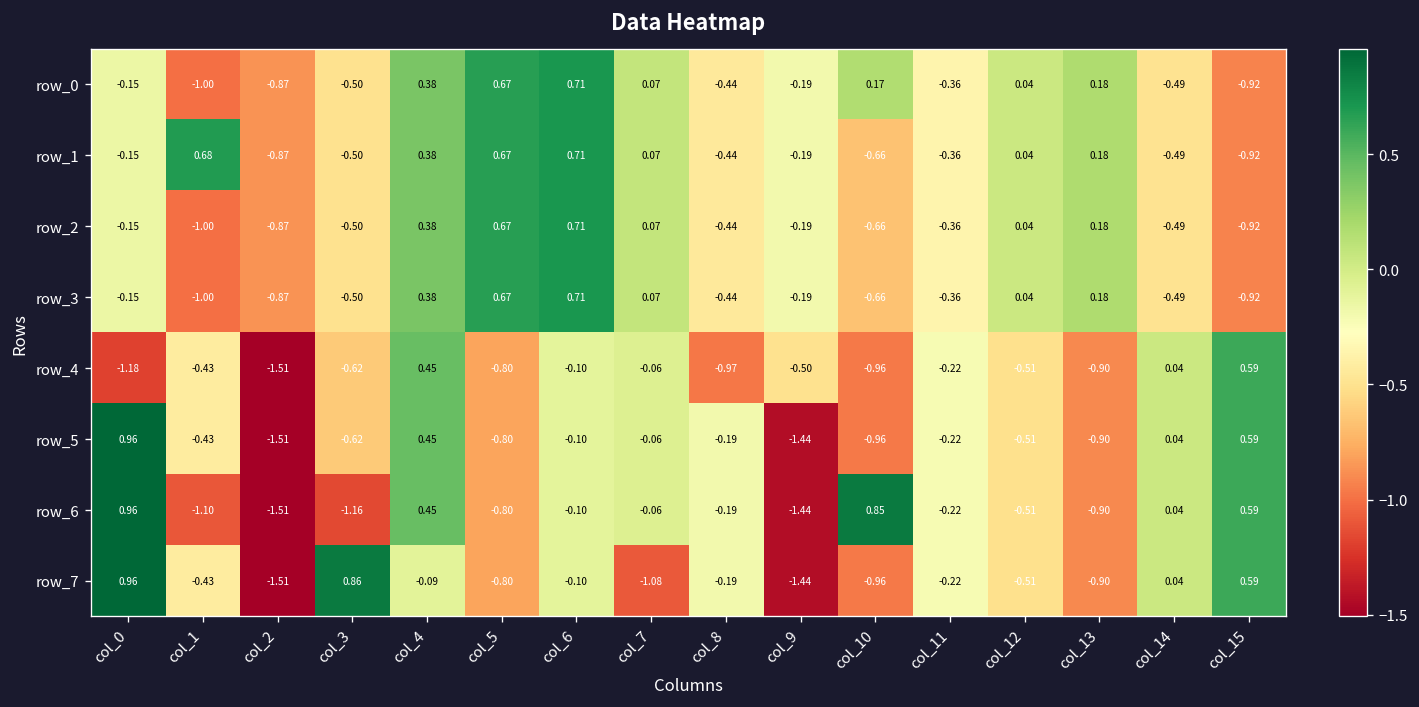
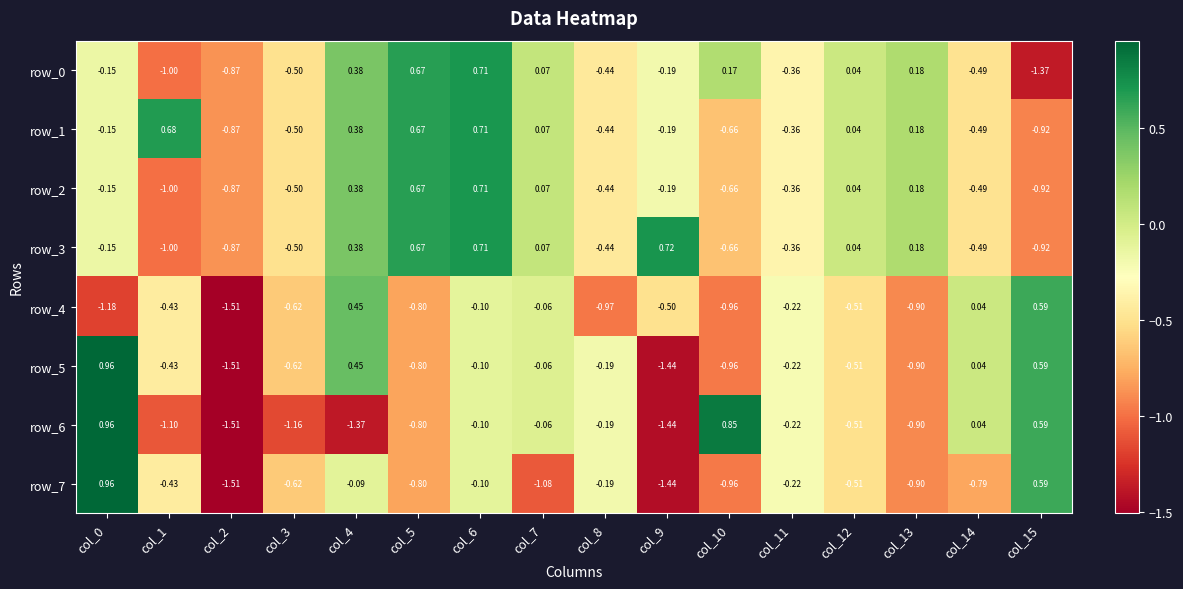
  {
    "row_0": {
      "col_0": -0.15,
      "col_1": -1.00,
      "col_2": -0.87,
      "col_3": -0.50,
      "col_4": 0.38,
      "col_5": 0.67,
      "col_6": 0.71,
      "col_7": 0.07,
      "col_8": -0.44,
      "col_9": -0.19,
      "col_10": 0.17,
      "col_11": -0.36,
      "col_12": 0.04,
      "col_13": 0.18,
      "col_14": -0.49,
-     "col_15": -0.92
+     "col_15": -1.37
    },
    "row_1": {
      "col_0": -0.15,
      "col_1": 0.68,
      "col_2": -0.87,
      "col_3": -0.50,
      "col_4": 0.38,
      "col_5": 0.67,
      "col_6": 0.71,
      "col_7": 0.07,
      "col_8": -0.44,
      "col_9": -0.19,
      "col_10": -0.66,
      "col_11": -0.36,
      "col_12": 0.04,
      "col_13": 0.18,
      "col_14": -0.49,
      "col_15": -0.92
    },
    "row_2": {
      "col_0": -0.15,
      "col_1": -1.00,
      "col_2": -0.87,
      "col_3": -0.50,
      "col_4": 0.38,
      "col_5": 0.67,
      "col_6": 0.71,
      "col_7": 0.07,
      "col_8": -0.44,
      "col_9": -0.19,
      "col_10": -0.66,
      "col_11": -0.36,
      "col_12": 0.04,
      "col_13": 0.18,
      "col_14": -0.49,
      "col_15": -0.92
    },
    "row_3": {
      "col_0": -0.15,
      "col_1": -1.00,
      "col_2": -0.87,
      "col_3": -0.50,
      "col_4": 0.38,
      "col_5": 0.67,
      "col_6": 0.71,
      "col_7": 0.07,
      "col_8": -0.44,
-     "col_9": -0.19,
+     "col_9": 0.72,
      "col_10": -0.66,
      "col_11": -0.36,
      "col_12": 0.04,
      "col_13": 0.18,
      "col_14": -0.49,
      "col_15": -0.92
    },
    "row_4": {
      "col_0": -1.18,
      "col_1": -0.43,
      "col_2": -1.51,
      "col_3": -0.62,
      "col_4": 0.45,
      "col_5": -0.80,
      "col_6": -0.10,
      "col_7": -0.06,
      "col_8": -0.97,
      "col_9": -0.50,
      "col_10": -0.96,
      "col_11": -0.22,
      "col_12": -0.51,
      "col_13": -0.90,
      "col_14": 0.04,
      "col_15": 0.59
    },
    "row_5": {
      "col_0": 0.96,
      "col_1": -0.43,
      "col_2": -1.51,
      "col_3": -0.62,
      "col_4": 0.45,
      "col_5": -0.80,
      "col_6": -0.10,
      "col_7": -0.06,
      "col_8": -0.19,
      "col_9": -1.44,
      "col_10": -0.96,
      "col_11": -0.22,
      "col_12": -0.51,
      "col_13": -0.90,
      "col_14": 0.04,
      "col_15": 0.59
    },
    "row_6": {
      "col_0": 0.96,
      "col_1": -1.10,
      "col_2": -1.51,
      "col_3": -1.16,
-     "col_4": 0.45,
+     "col_4": -1.37,
      "col_5": -0.80,
      "col_6": -0.10,
      "col_7": -0.06,
      "col_8": -0.19,
      "col_9": -1.44,
      "col_10": 0.85,
      "col_11": -0.22,
      "col_12": -0.51,
      "col_13": -0.90,
      "col_14": 0.04,
      "col_15": 0.59
    },
    "row_7": {
      "col_0": 0.96,
      "col_1": -0.43,
      "col_2": -1.51,
-     "col_3": 0.86,
+     "col_3": -0.62,
      "col_4": -0.09,
      "col_5": -0.80,
      "col_6": -0.10,
      "col_7": -1.08,
      "col_8": -0.19,
      "col_9": -1.44,
      "col_10": -0.96,
      "col_11": -0.22,
      "col_12": -0.51,
      "col_13": -0.90,
-     "col_14": 0.04,
+     "col_14": -0.79,
      "col_15": 0.59
    }
  }
